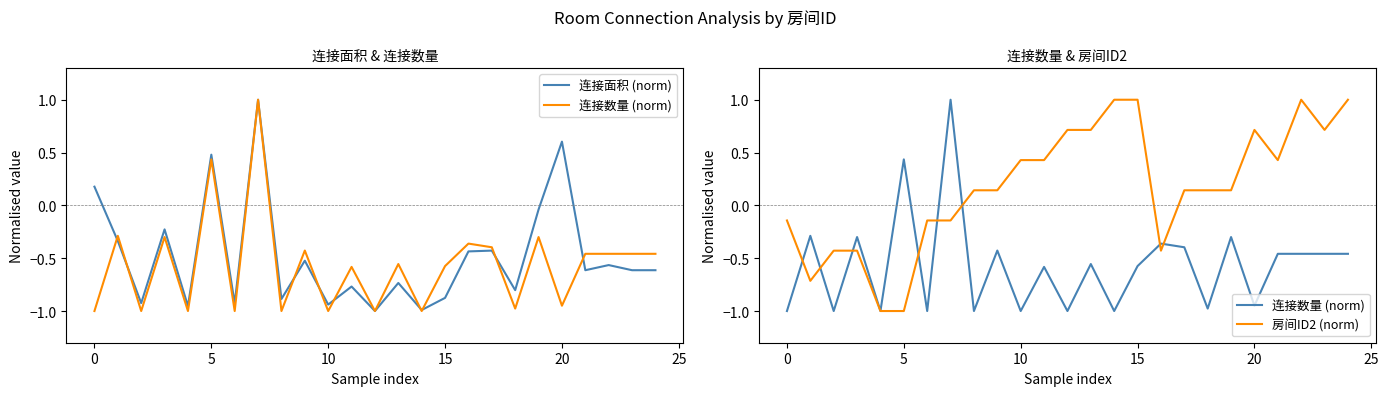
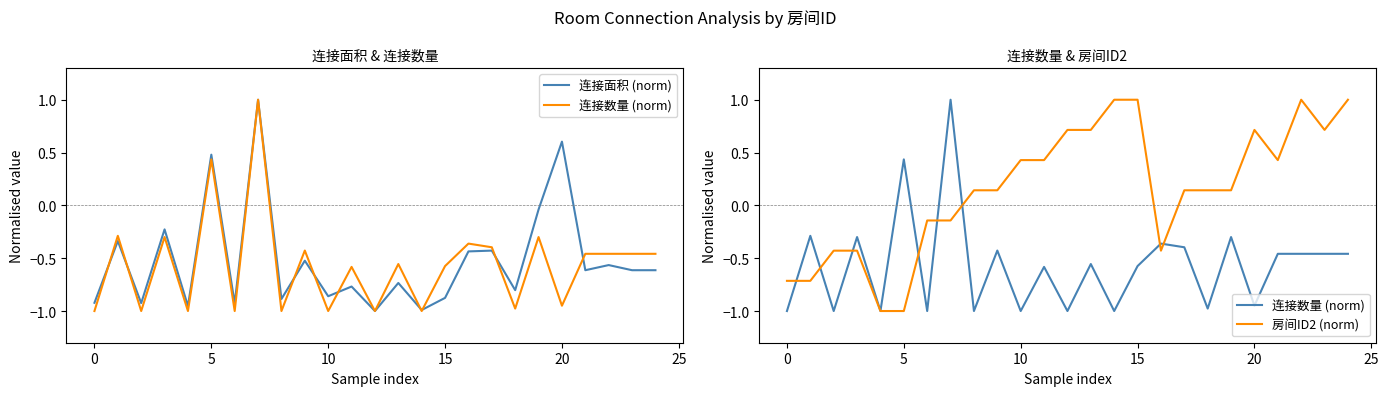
  {
    "连接面积 & 连接数量": {
      "连接面积 (norm)": {
-       "0": 0.18,
+       "0": -0.92,
        "5": 0.48,
-       "10": -0.94,
+       "10": -0.86,
        "15": -0.88,
        "20": 0.60
      }
    },
    "连接数量 & 房间ID2": {
      "连接数量 (norm)": {
        "0": -1.00,
        "5": 0.44,
        "10": -1.00,
        "15": -0.57
      },
      "房间ID2 (norm)": {
-       "0": -0.14,
+       "0": -0.71,
        "5": -1.00,
        "10": 0.43,
        "15": 1.00,
        "20": 0.71
      }
    }
  }
